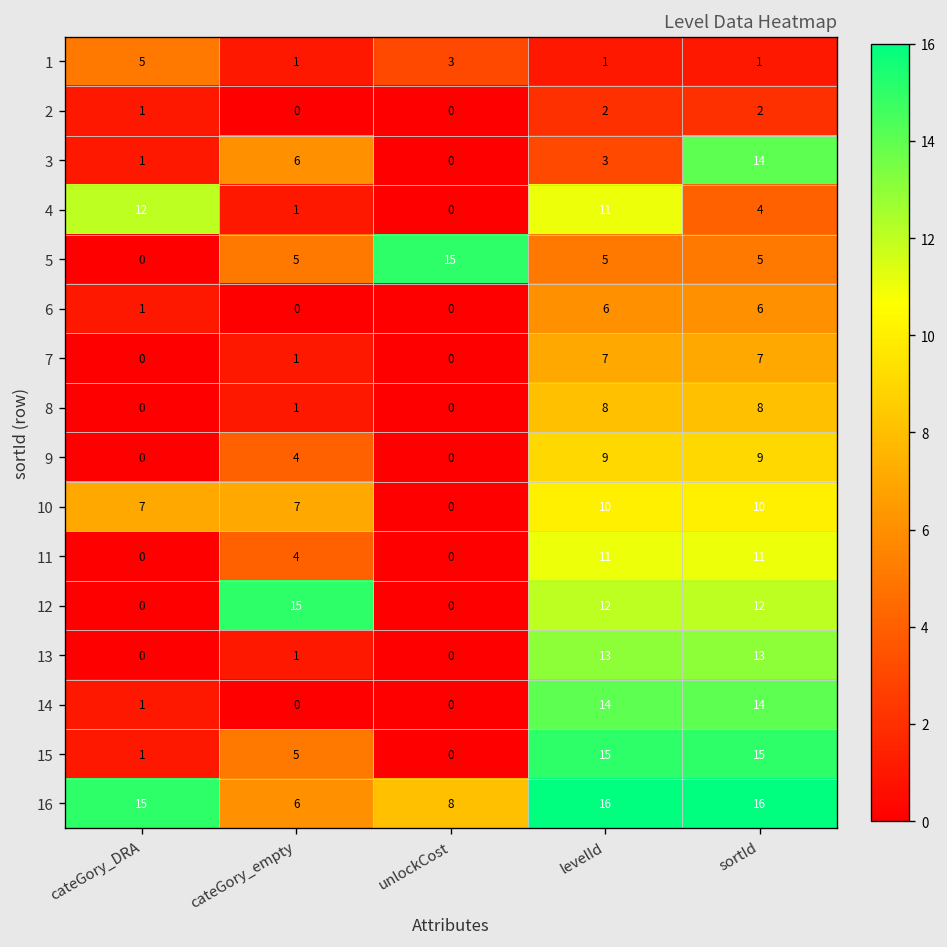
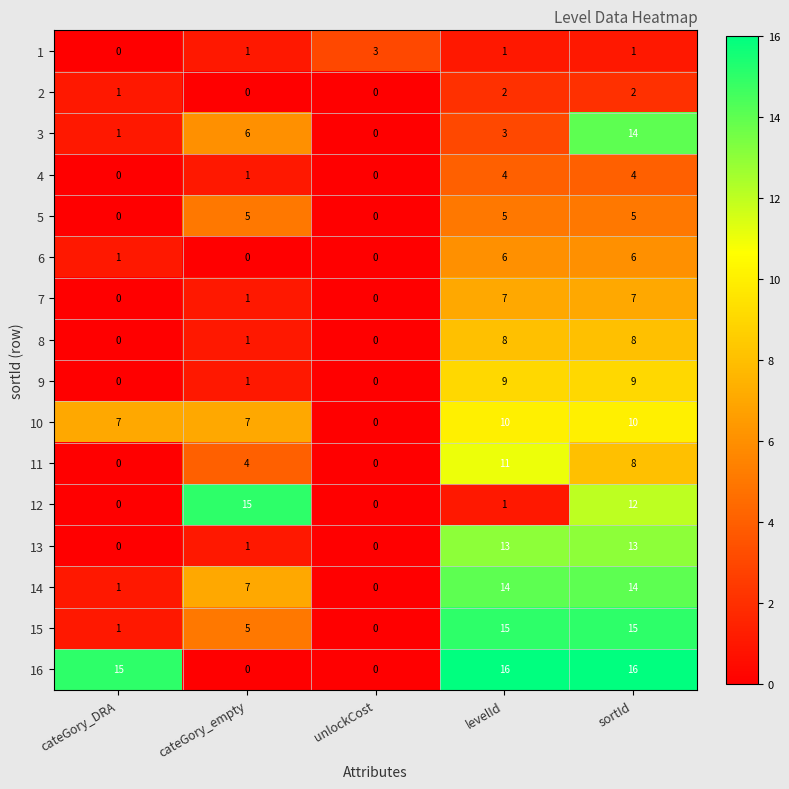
  {
    "1": {
-     "cateGory_DRA": 5,
+     "cateGory_DRA": 0,
      "cateGory_empty": 1,
      "unlockCost": 3,
      "levelId": 1,
      "sortId": 1
    },
    "2": {
      "cateGory_DRA": 1,
      "cateGory_empty": 0,
      "unlockCost": 0,
      "levelId": 2,
      "sortId": 2
    },
    "3": {
      "cateGory_DRA": 1,
      "cateGory_empty": 6,
      "unlockCost": 0,
      "levelId": 3,
      "sortId": 14
    },
    "4": {
-     "cateGory_DRA": 12,
+     "cateGory_DRA": 0,
      "cateGory_empty": 1,
      "unlockCost": 0,
-     "levelId": 11,
+     "levelId": 4,
      "sortId": 4
    },
    "5": {
      "cateGory_DRA": 0,
      "cateGory_empty": 5,
-     "unlockCost": 15,
+     "unlockCost": 0,
      "levelId": 5,
      "sortId": 5
    },
    "6": {
      "cateGory_DRA": 1,
      "cateGory_empty": 0,
      "unlockCost": 0,
      "levelId": 6,
      "sortId": 6
    },
    "7": {
      "cateGory_DRA": 0,
      "cateGory_empty": 1,
      "unlockCost": 0,
      "levelId": 7,
      "sortId": 7
    },
    "8": {
      "cateGory_DRA": 0,
      "cateGory_empty": 1,
      "unlockCost": 0,
      "levelId": 8,
      "sortId": 8
    },
    "9": {
      "cateGory_DRA": 0,
-     "cateGory_empty": 4,
+     "cateGory_empty": 1,
      "unlockCost": 0,
      "levelId": 9,
      "sortId": 9
    },
    "10": {
      "cateGory_DRA": 7,
      "cateGory_empty": 7,
      "unlockCost": 0,
      "levelId": 10,
      "sortId": 10
    },
    "11": {
      "cateGory_DRA": 0,
      "cateGory_empty": 4,
      "unlockCost": 0,
      "levelId": 11,
-     "sortId": 11
+     "sortId": 8
    },
    "12": {
      "cateGory_DRA": 0,
      "cateGory_empty": 15,
      "unlockCost": 0,
-     "levelId": 12,
+     "levelId": 1,
      "sortId": 12
    },
    "13": {
      "cateGory_DRA": 0,
      "cateGory_empty": 1,
      "unlockCost": 0,
      "levelId": 13,
      "sortId": 13
    },
    "14": {
      "cateGory_DRA": 1,
-     "cateGory_empty": 0,
+     "cateGory_empty": 7,
      "unlockCost": 0,
      "levelId": 14,
      "sortId": 14
    },
    "15": {
      "cateGory_DRA": 1,
      "cateGory_empty": 5,
      "unlockCost": 0,
      "levelId": 15,
      "sortId": 15
    },
    "16": {
      "cateGory_DRA": 15,
-     "cateGory_empty": 6,
-     "unlockCost": 8,
+     "cateGory_empty": 0,
+     "unlockCost": 0,
      "levelId": 16,
      "sortId": 16
    }
  }
